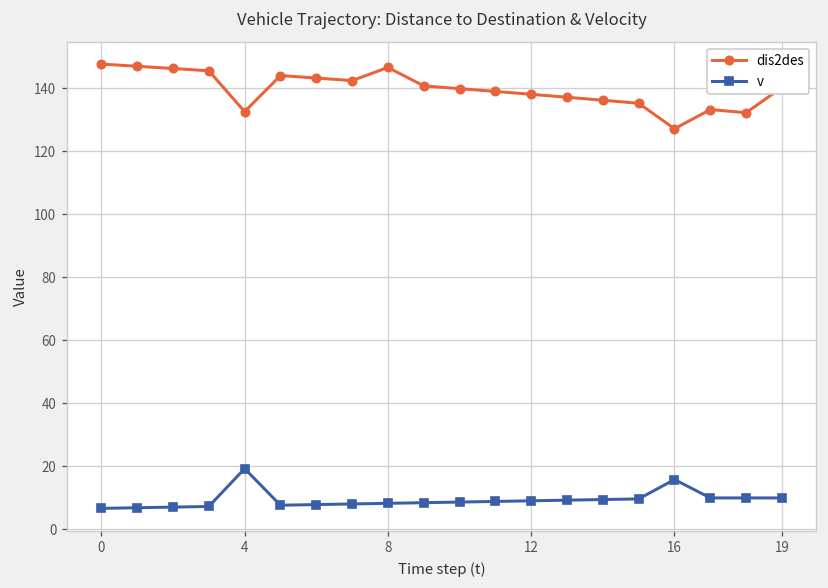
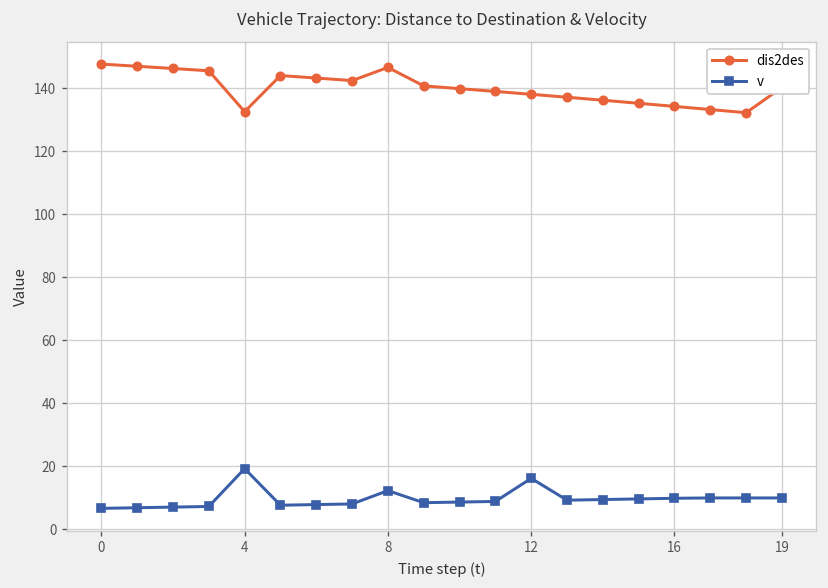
  {
    "dis2des": {
      "0": 148,
      "4": 133,
      "8": 147,
      "12": 138,
-     "16": 127
+     "16": 134
    },
    "v": {
      "0": 7,
      "4": 19,
-     "8": 8,
-     "12": 9,
-     "16": 16,
+     "8": 12,
+     "12": 16,
+     "16": 10,
      "19": 10
    }
  }
